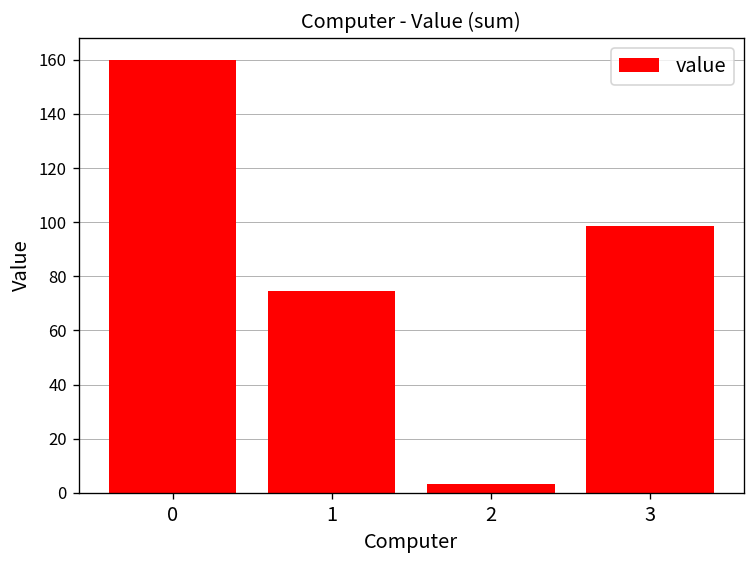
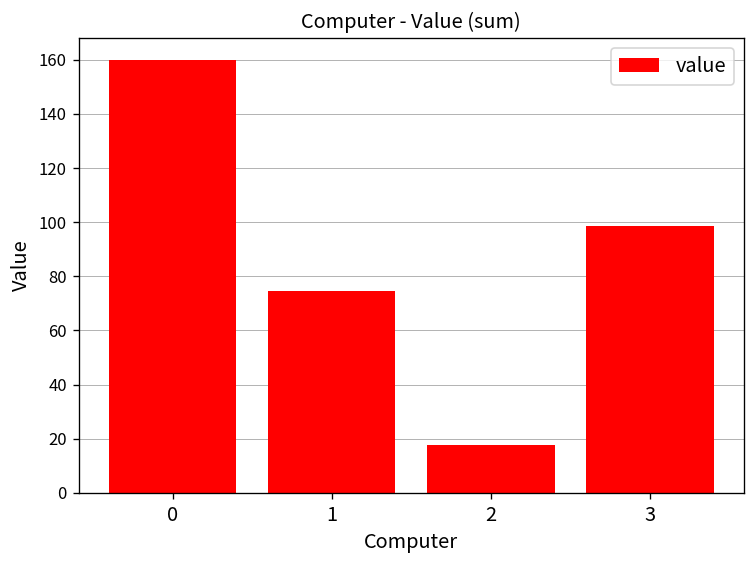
  {
    "0": 160,
    "1": 75,
-   "2": 3,
+   "2": 18,
    "3": 99
  }
